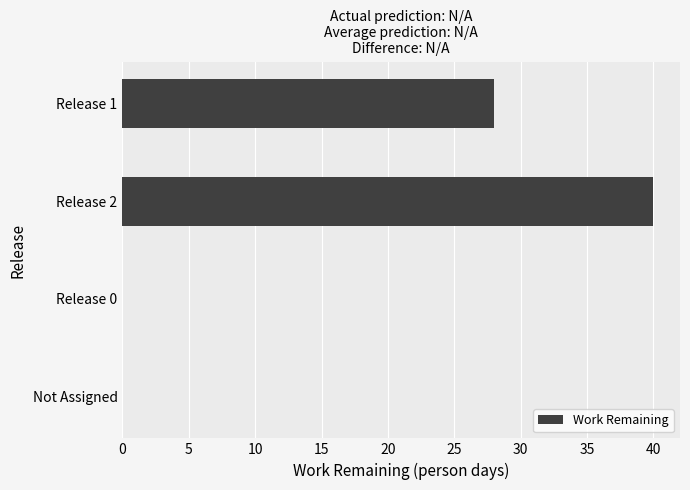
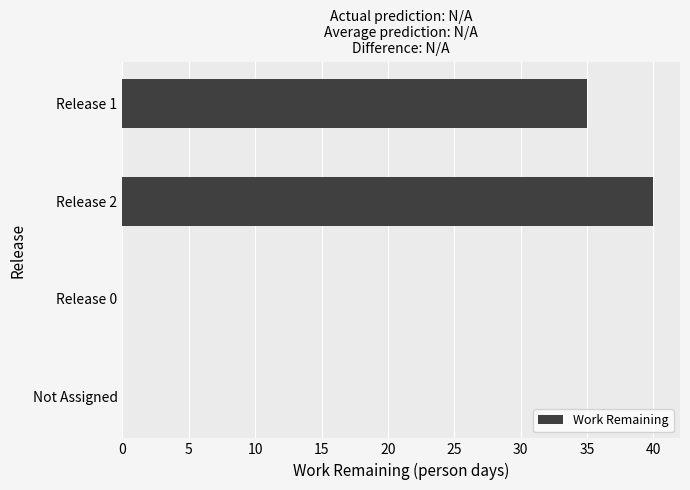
  {
-   "Release 1": 28,
+   "Release 1": 35,
    "Release 2": 40,
    "Release 0": 0,
    "Not Assigned": 0
  }
